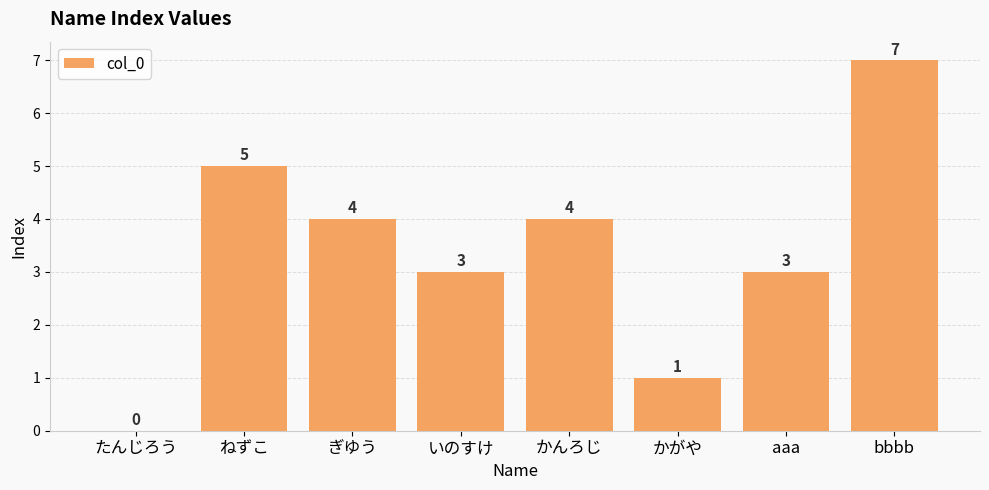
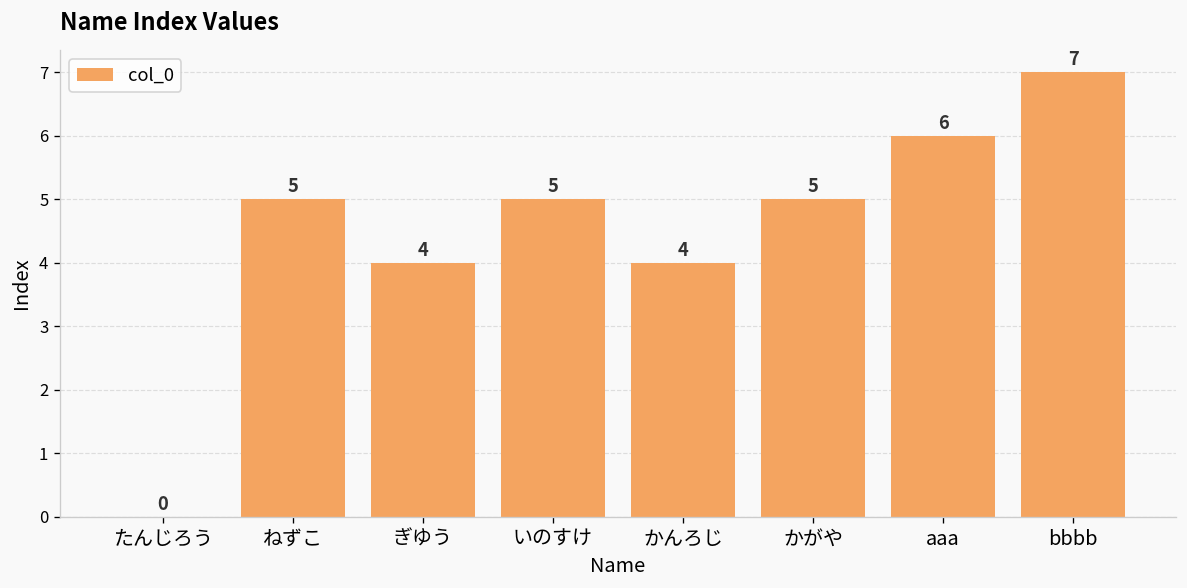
  {
    "たんじろう": 0,
    "ねずこ": 5,
    "ぎゆう": 4,
-   "いのすけ": 3,
+   "いのすけ": 5,
    "かんろじ": 4,
-   "かがや": 1,
-   "aaa": 3,
+   "かがや": 5,
+   "aaa": 6,
    "bbbb": 7
  }
